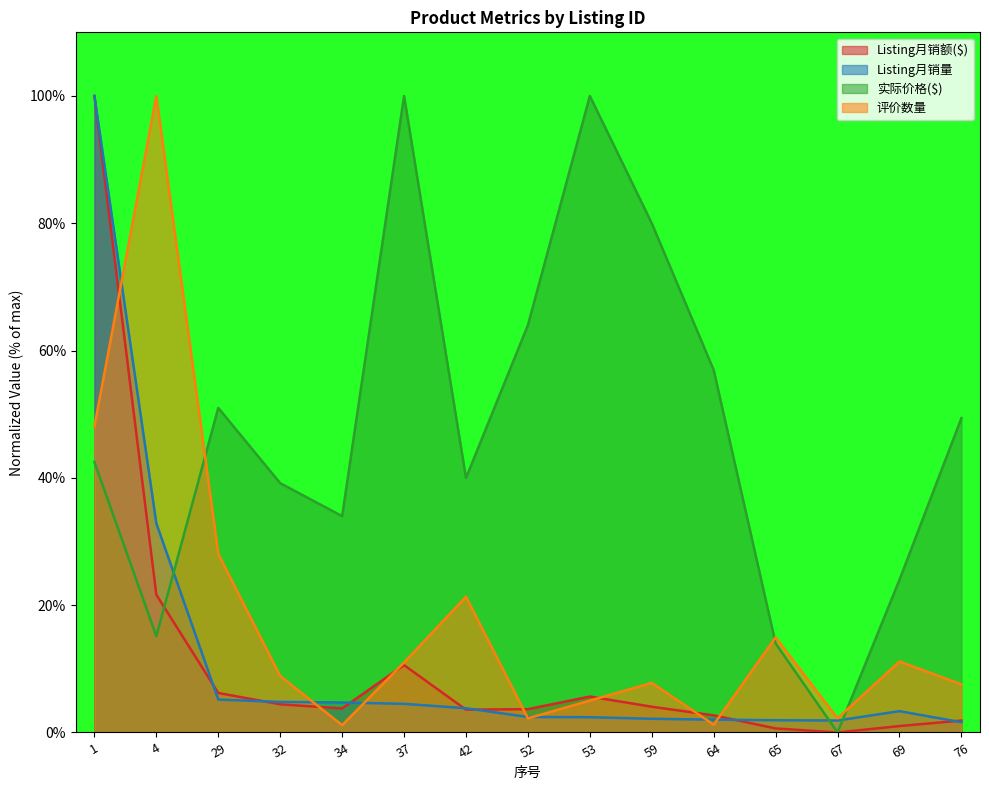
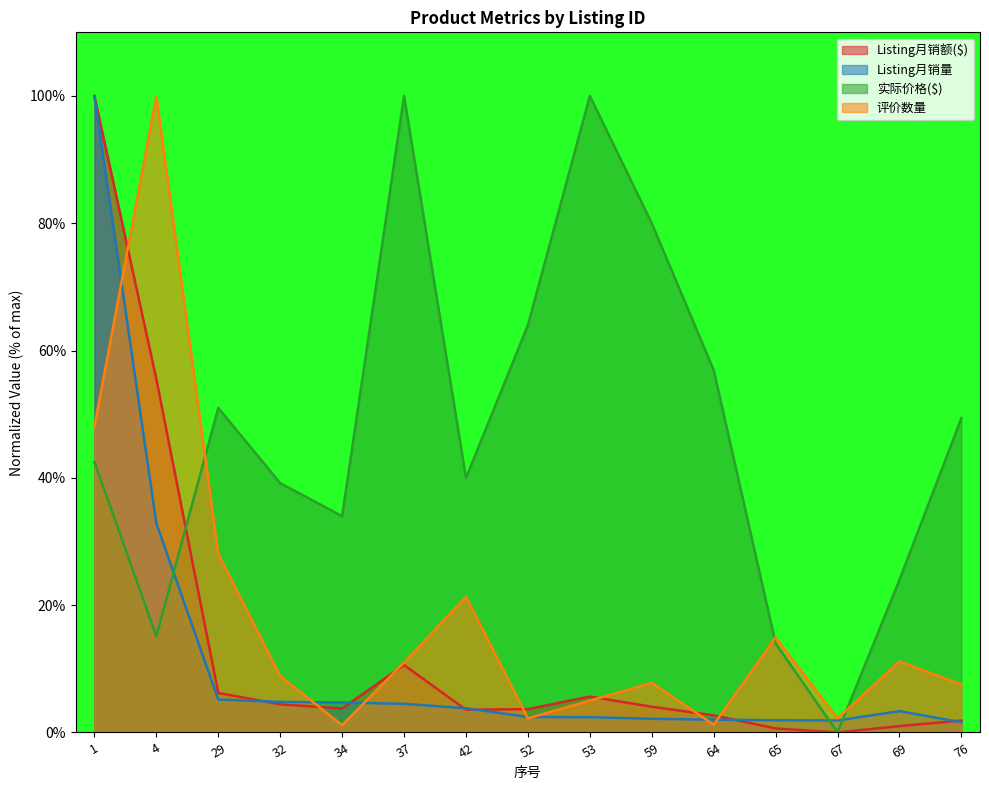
  {
    "Listing月销额($)": {
-     "4": "22%",
+     "4": "56%",
      "29": "6%",
      "34": "4%",
      "37": "11%",
      "52": "4%",
      "53": "6%",
      "59": "4%",
      "64": "3%",
      "65": "1%",
      "69": "1%"
    },
    "Listing月销量": {
      "4": "33%",
      "29": "5%",
      "34": "5%",
      "37": "4%",
      "53": "2%",
      "59": "2%",
      "64": "2%",
      "65": "2%",
      "69": "3%"
    },
    "实际价格($)": {
      "1": "42%",
      "4": "15%",
      "29": "51%",
      "32": "39%",
      "34": "34%",
      "37": "100%",
      "42": "40%",
      "52": "64%",
      "53": "100%",
      "59": "80%",
      "64": "57%",
      "65": "14%",
      "69": "24%",
      "76": "49%"
    },
    "评价数量": {
      "1": "48%",
      "4": "100%",
      "29": "28%",
      "32": "9%",
      "34": "1%",
      "37": "11%",
      "42": "21%",
      "53": "5%",
      "59": "8%",
      "64": "1%",
      "65": "15%",
      "69": "11%",
      "76": "8%"
    }
  }
